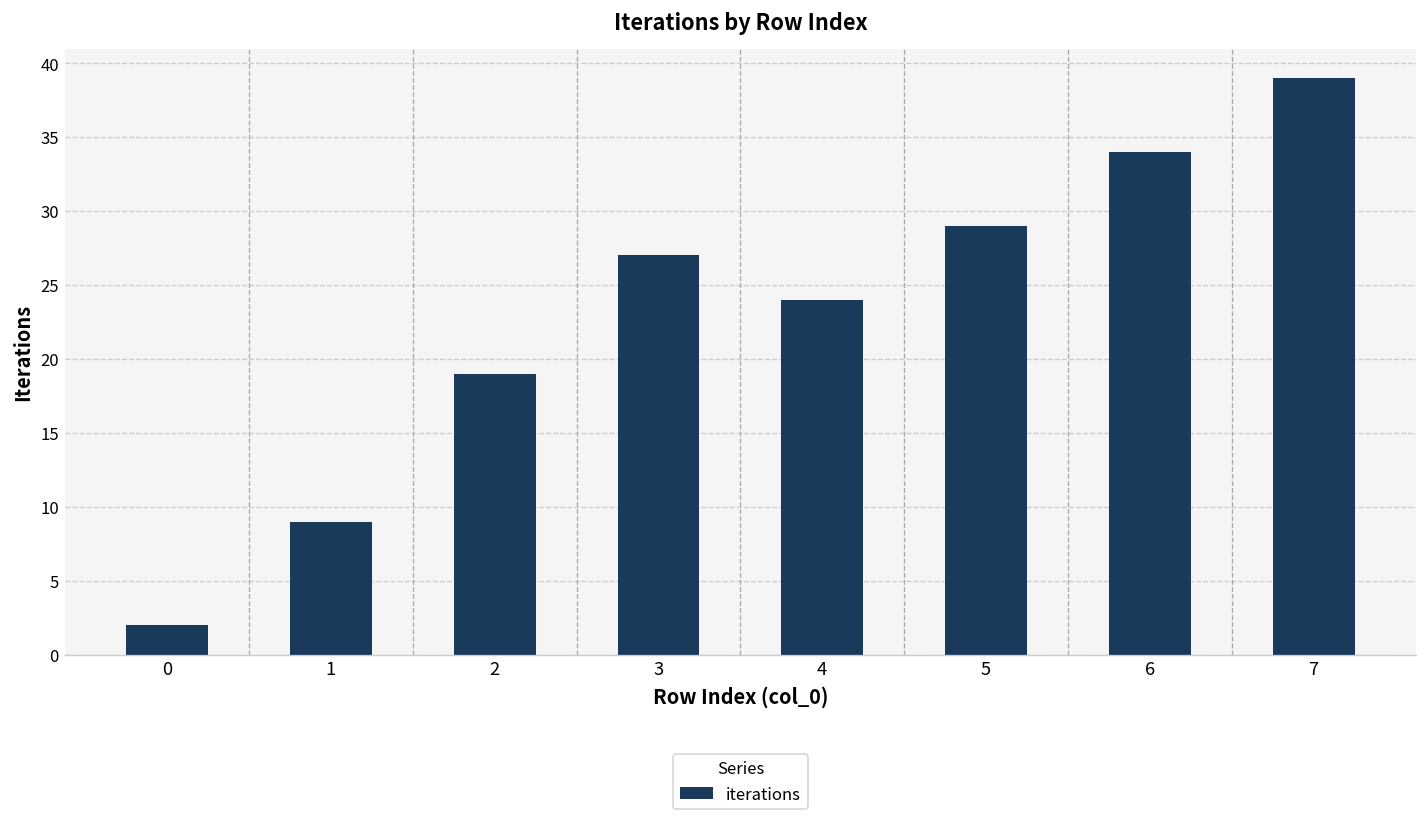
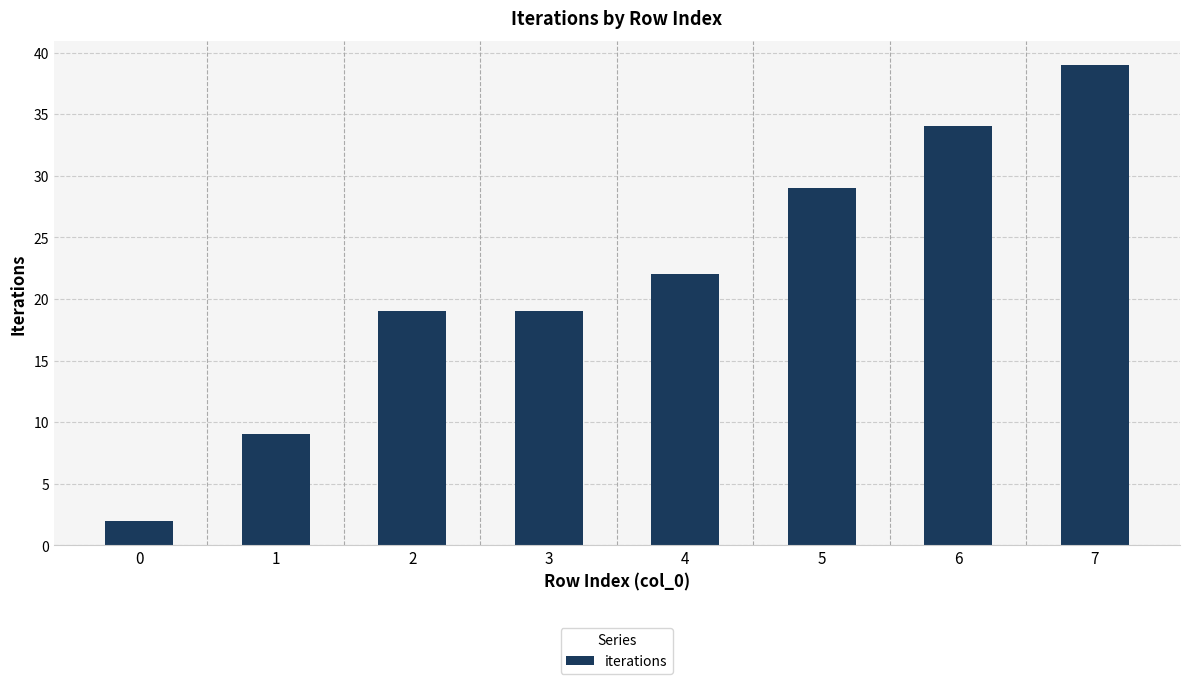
  {
    "0": 2,
    "1": 9,
    "2": 19,
-   "3": 27,
-   "4": 24,
+   "3": 19,
+   "4": 22,
    "5": 29,
    "6": 34,
    "7": 39
  }
